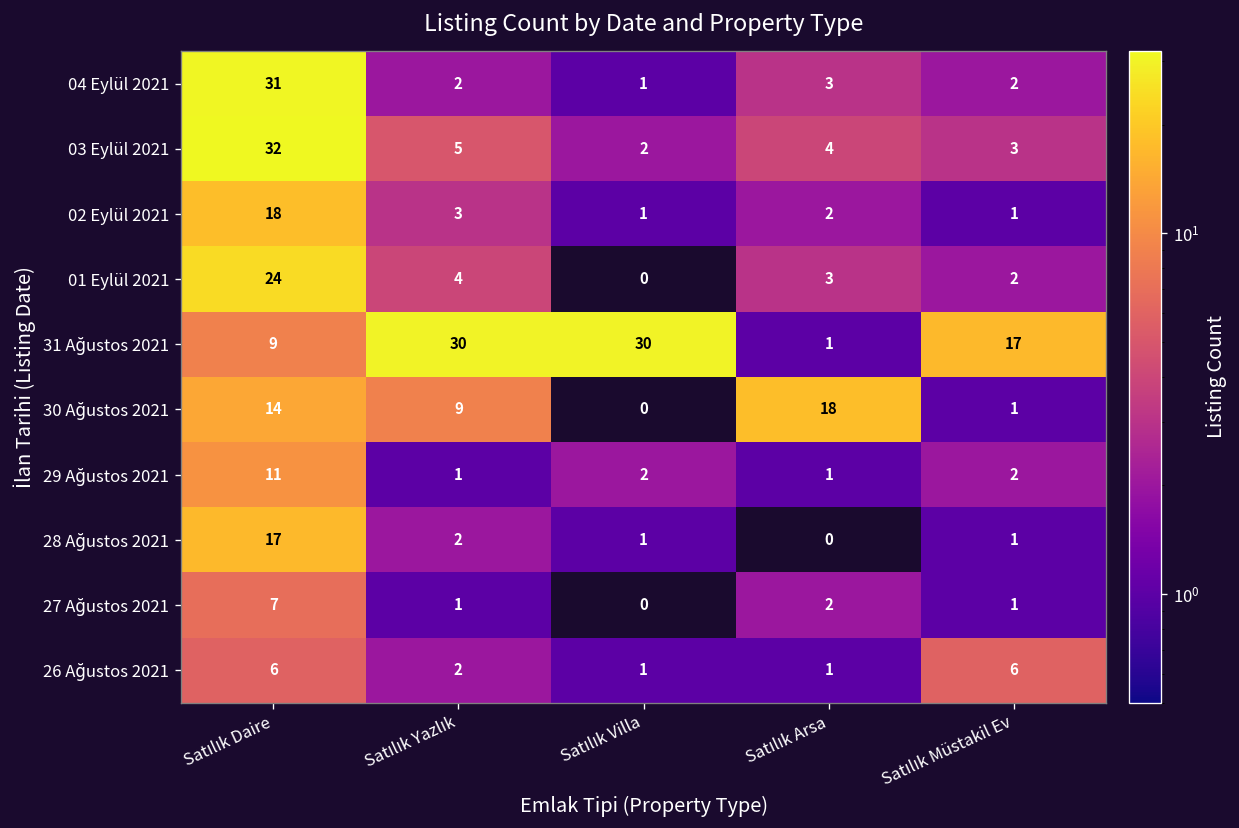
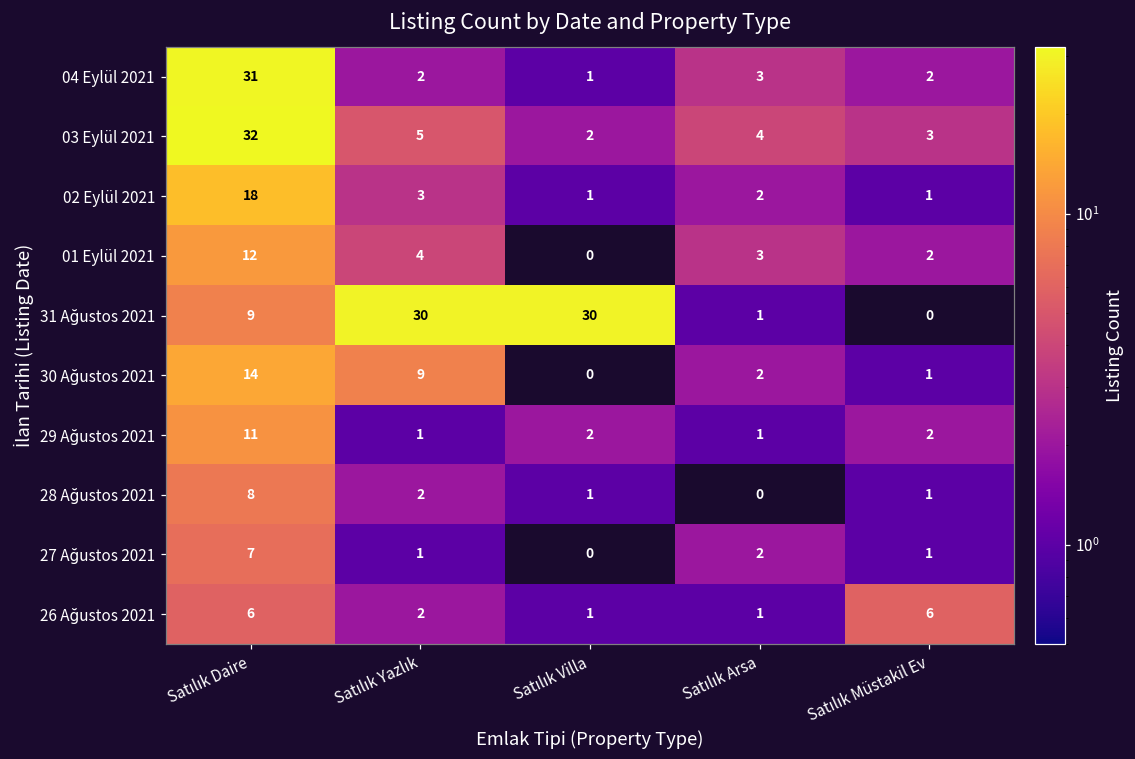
  {
    "04 Eylül 2021": {
      "Satılık Daire": 31,
      "Satılık Yazlık": 2,
      "Satılık Villa": 1,
      "Satılık Arsa": 3,
      "Satılık Müstakil Ev": 2
    },
    "03 Eylül 2021": {
      "Satılık Daire": 32,
      "Satılık Yazlık": 5,
      "Satılık Villa": 2,
      "Satılık Arsa": 4,
      "Satılık Müstakil Ev": 3
    },
    "02 Eylül 2021": {
      "Satılık Daire": 18,
      "Satılık Yazlık": 3,
      "Satılık Villa": 1,
      "Satılık Arsa": 2,
      "Satılık Müstakil Ev": 1
    },
    "01 Eylül 2021": {
-     "Satılık Daire": 24,
+     "Satılık Daire": 12,
      "Satılık Yazlık": 4,
      "Satılık Villa": 0,
      "Satılık Arsa": 3,
      "Satılık Müstakil Ev": 2
    },
    "31 Ağustos 2021": {
      "Satılık Daire": 9,
      "Satılık Yazlık": 30,
      "Satılık Villa": 30,
      "Satılık Arsa": 1,
-     "Satılık Müstakil Ev": 17
+     "Satılık Müstakil Ev": 0
    },
    "30 Ağustos 2021": {
      "Satılık Daire": 14,
      "Satılık Yazlık": 9,
      "Satılık Villa": 0,
-     "Satılık Arsa": 18,
+     "Satılık Arsa": 2,
      "Satılık Müstakil Ev": 1
    },
    "29 Ağustos 2021": {
      "Satılık Daire": 11,
      "Satılık Yazlık": 1,
      "Satılık Villa": 2,
      "Satılık Arsa": 1,
      "Satılık Müstakil Ev": 2
    },
    "28 Ağustos 2021": {
-     "Satılık Daire": 17,
+     "Satılık Daire": 8,
      "Satılık Yazlık": 2,
      "Satılık Villa": 1,
      "Satılık Arsa": 0,
      "Satılık Müstakil Ev": 1
    },
    "27 Ağustos 2021": {
      "Satılık Daire": 7,
      "Satılık Yazlık": 1,
      "Satılık Villa": 0,
      "Satılık Arsa": 2,
      "Satılık Müstakil Ev": 1
    },
    "26 Ağustos 2021": {
      "Satılık Daire": 6,
      "Satılık Yazlık": 2,
      "Satılık Villa": 1,
      "Satılık Arsa": 1,
      "Satılık Müstakil Ev": 6
    }
  }
